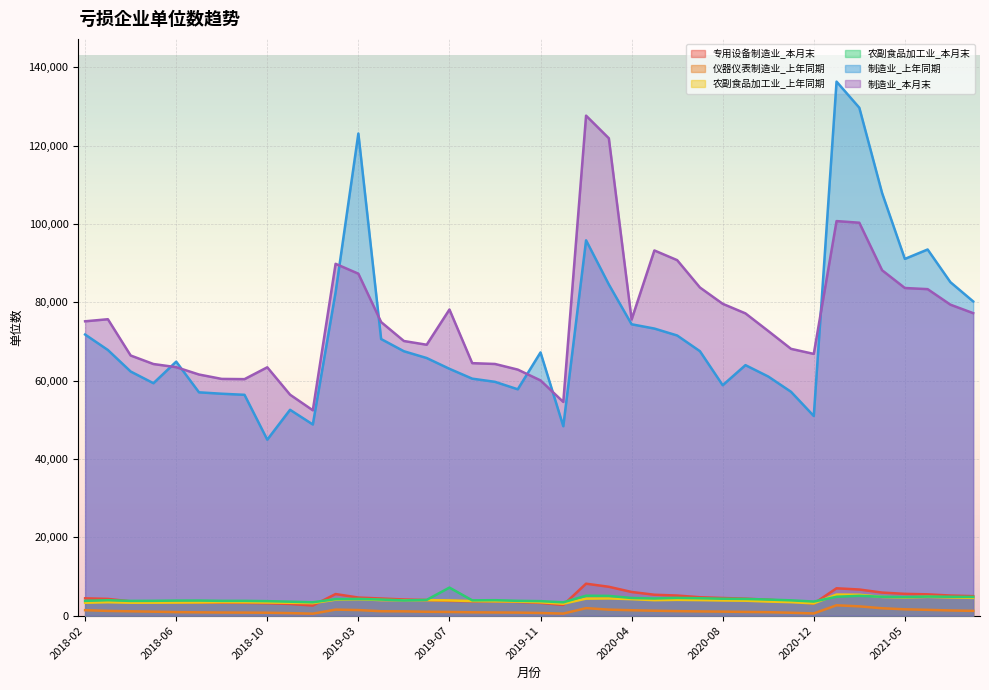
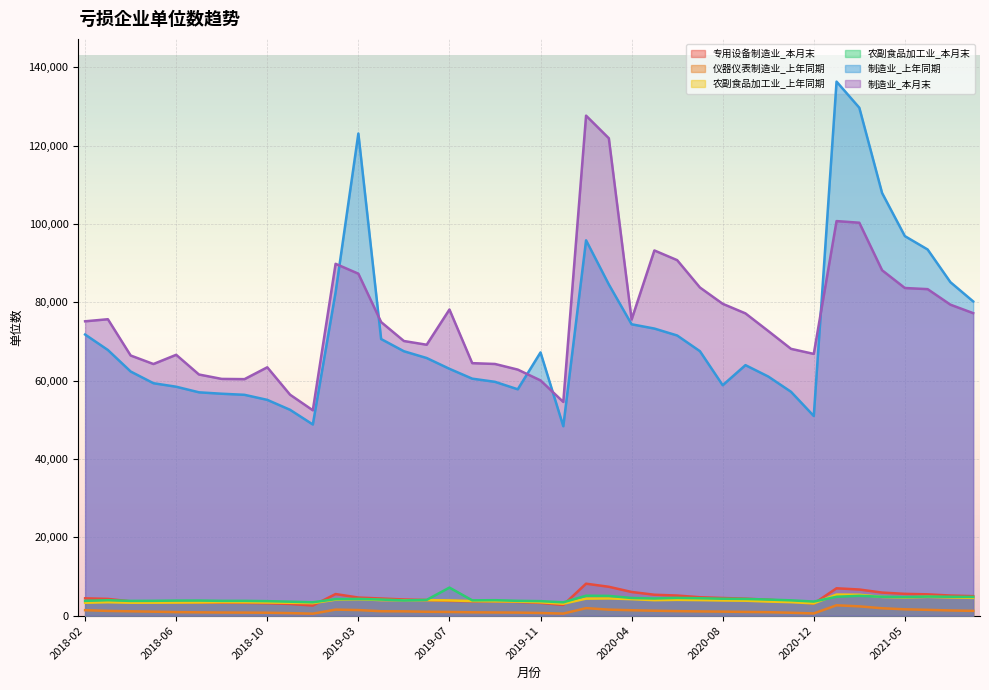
  {
    "农副食品加工业_本月末": {
      "2019-07": "7,000"
    },
    "制造业_上年同期": {
      "2018-02": "72,000",
-     "2018-06": "65,000",
-     "2018-10": "45,000",
+     "2018-06": "58,000",
+     "2018-10": "55,000",
      "2019-03": "123,000",
      "2019-07": "63,000",
      "2019-11": "67,000",
      "2020-04": "74,000",
      "2020-08": "59,000",
      "2020-12": "51,000",
-     "2021-05": "91,000"
+     "2021-05": "97,000"
    },
    "制造业_本月末": {
      "2018-02": "75,000",
-     "2018-06": "63,000",
+     "2018-06": "67,000",
      "2018-10": "63,000",
      "2019-03": "87,000",
      "2019-07": "78,000",
      "2019-11": "60,000",
      "2020-04": "76,000",
      "2020-08": "80,000",
      "2020-12": "67,000",
      "2021-05": "84,000"
    }
  }
